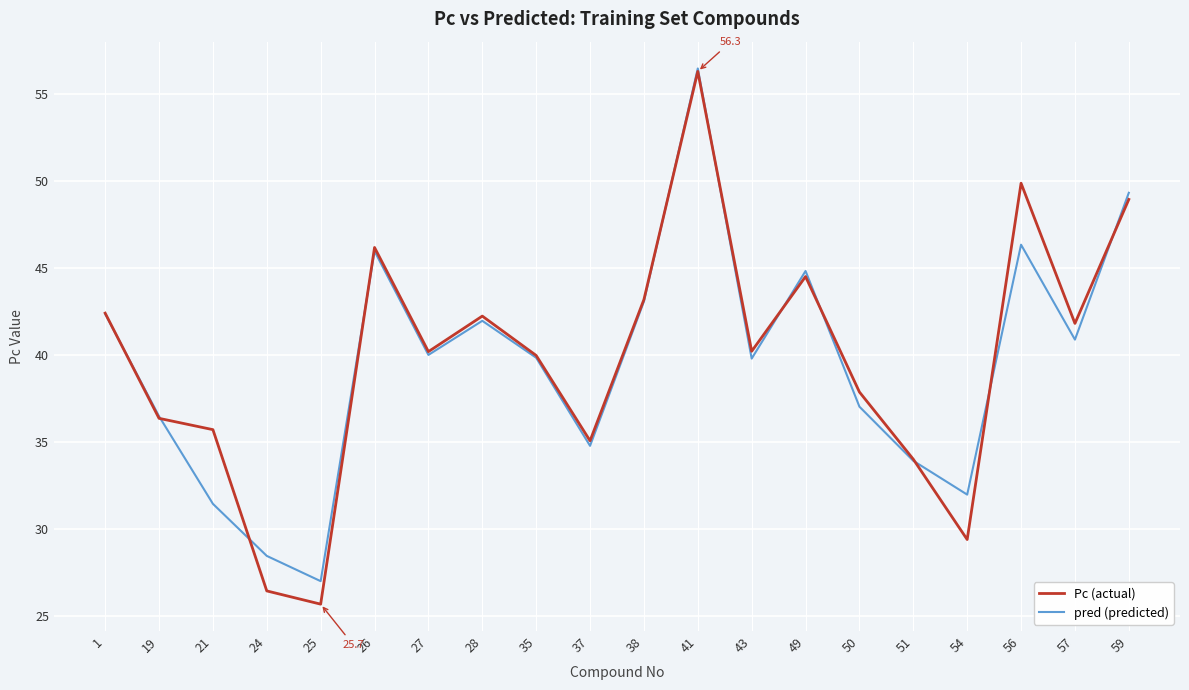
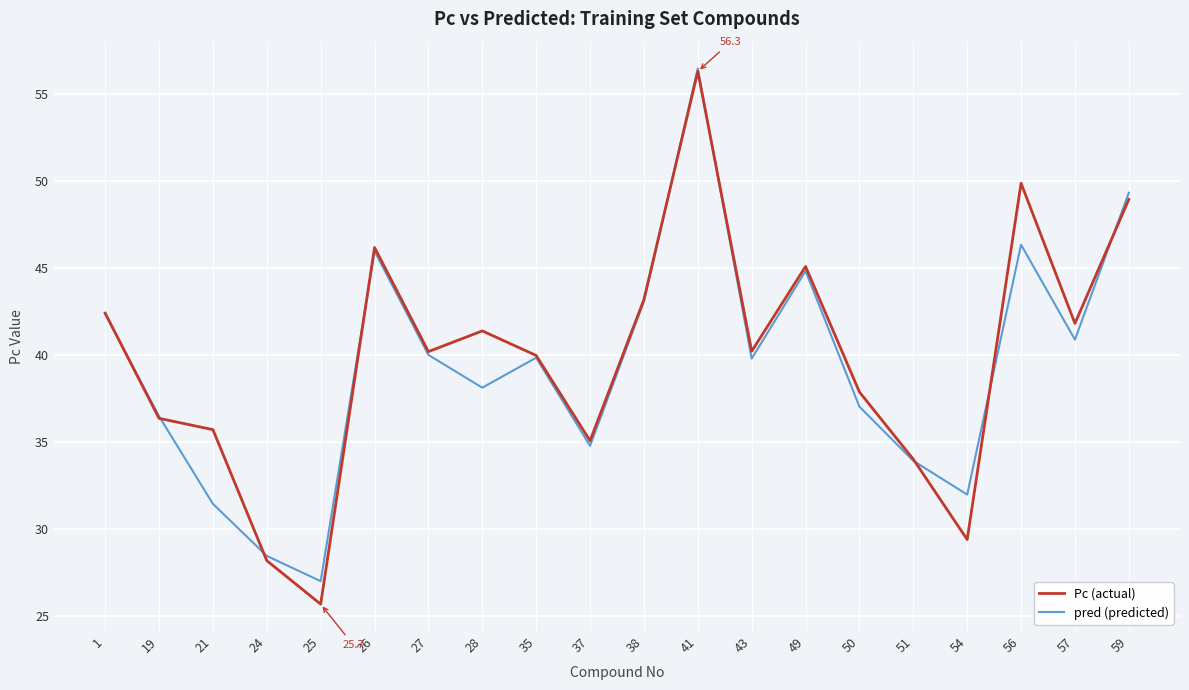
  {
    "Pc (actual)": {
      "21": 35.7,
-     "24": 26.4,
+     "24": 28.2,
      "26": 46.2,
      "27": 40.2,
-     "28": 42.2,
+     "28": 41.4,
      "37": 35.1,
      "43": 40.2,
-     "49": 44.5,
+     "49": 45.1,
      "50": 37.9,
      "54": 29.4,
      "56": 49.9,
      "57": 41.8,
      "59": 48.9
    },
    "pred (predicted)": {
      "21": 31.4,
      "24": 28.5,
      "25": 27.0,
      "26": 46.0,
      "27": 40.0,
-     "28": 42.0,
+     "28": 38.1,
      "37": 34.8,
      "43": 39.8,
      "49": 44.8,
      "50": 37.0,
      "54": 32.0,
      "56": 46.3,
      "57": 40.9,
      "59": 49.3
    }
  }
